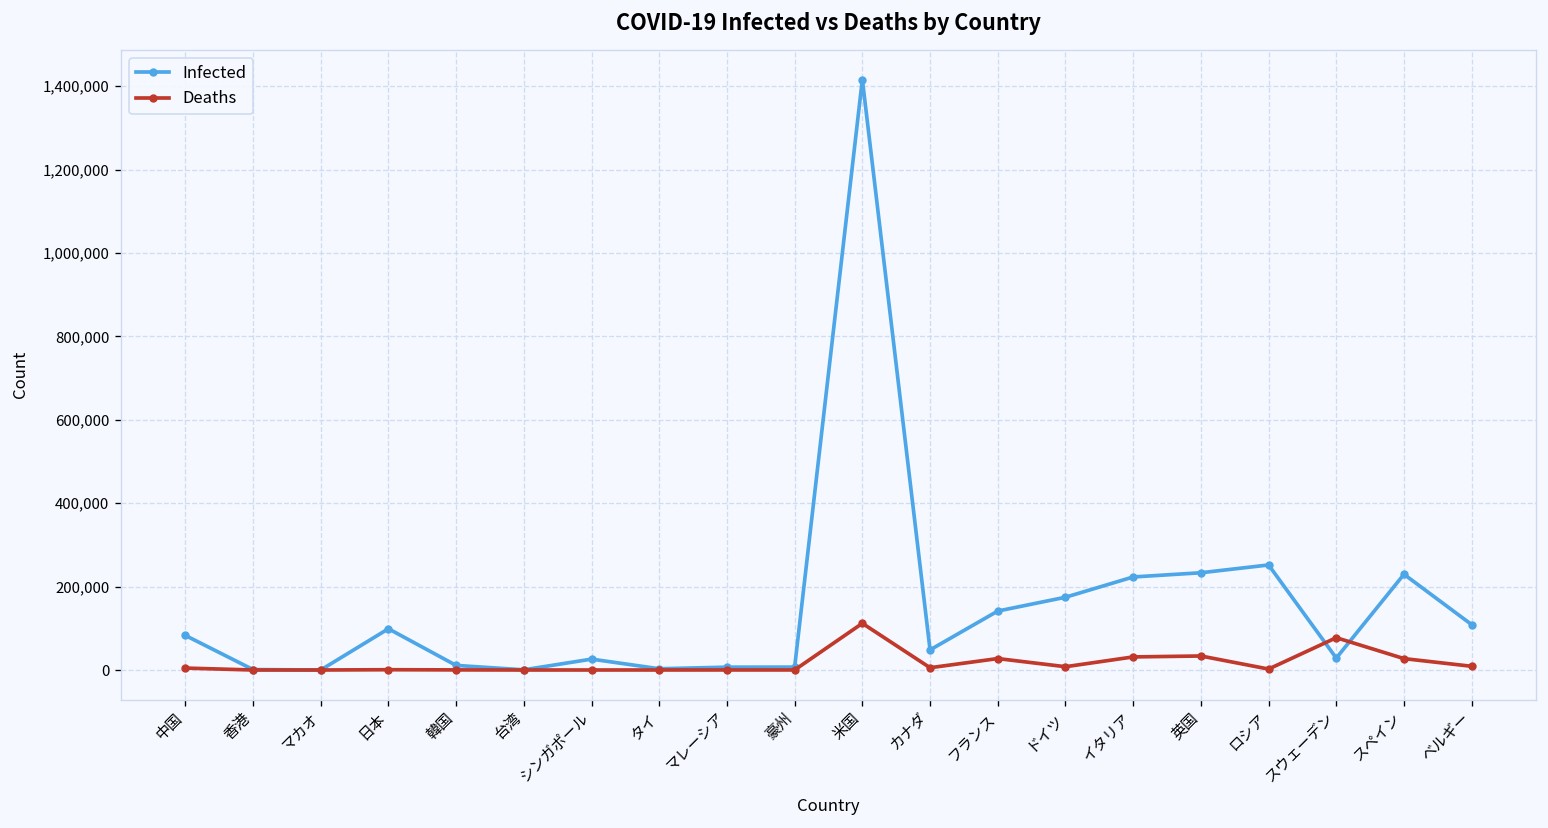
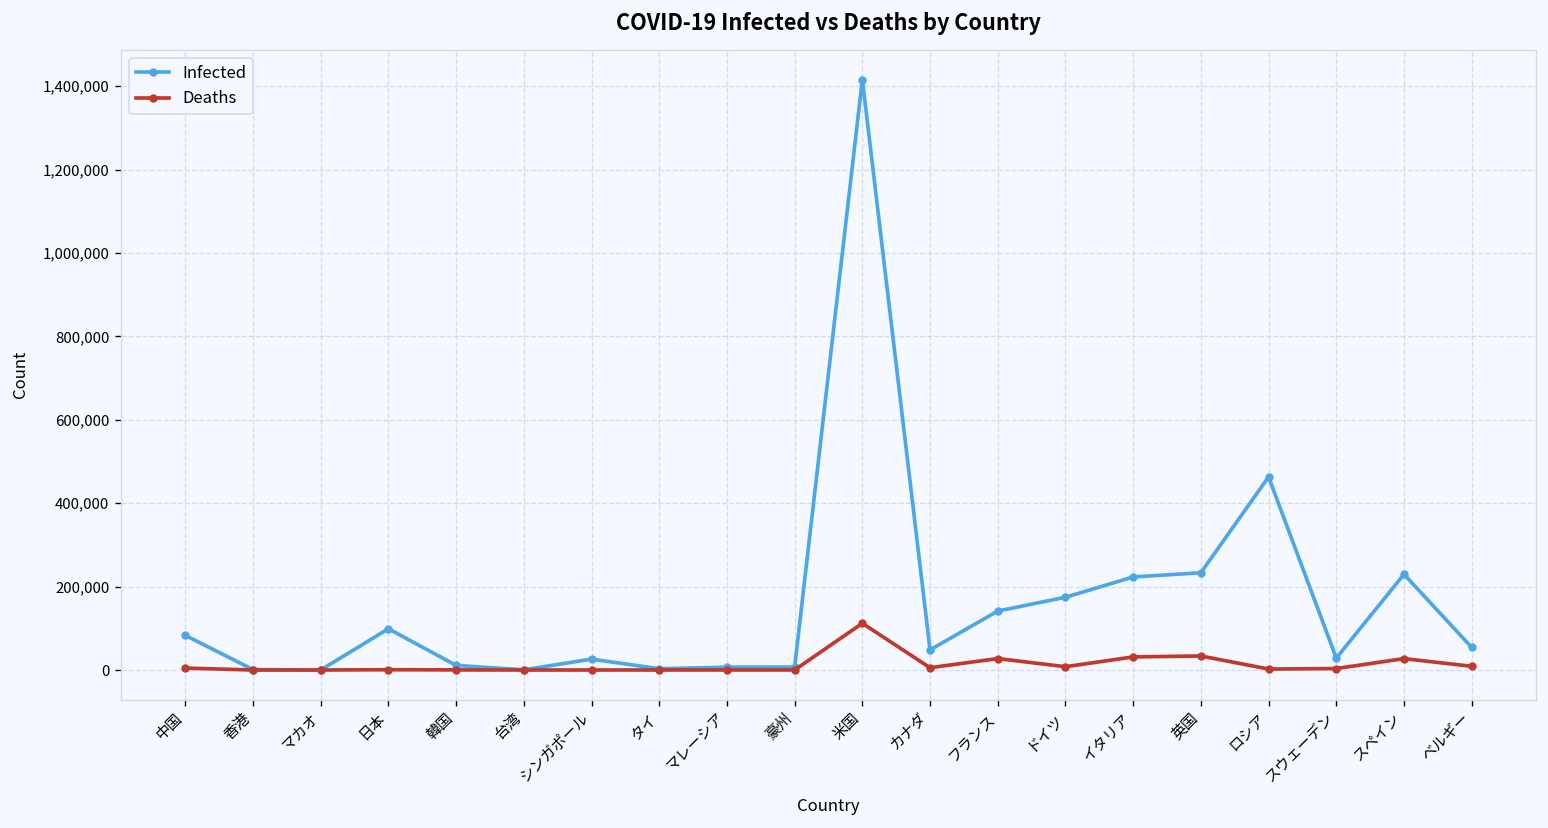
  {
    "Infected": {
      "中国": "80,000",
      "日本": "100,000",
      "韓国": "10,000",
      "シンガポール": "30,000",
      "米国": "1,420,000",
      "カナダ": "50,000",
      "フランス": "140,000",
      "ドイツ": "170,000",
      "イタリア": "220,000",
      "英国": "230,000",
-     "ロシア": "250,000",
+     "ロシア": "460,000",
      "スウェーデン": "30,000",
      "スペイン": "230,000",
-     "ベルギー": "110,000"
+     "ベルギー": "50,000"
    },
    "Deaths": {
      "中国": "0",
      "日本": "0",
      "韓国": "0",
      "シンガポール": "0",
      "米国": "110,000",
      "カナダ": "10,000",
      "フランス": "30,000",
      "ドイツ": "10,000",
      "イタリア": "30,000",
      "英国": "30,000",
      "ロシア": "0",
-     "スウェーデン": "80,000",
+     "スウェーデン": "0",
      "スペイン": "30,000",
      "ベルギー": "10,000"
    }
  }
